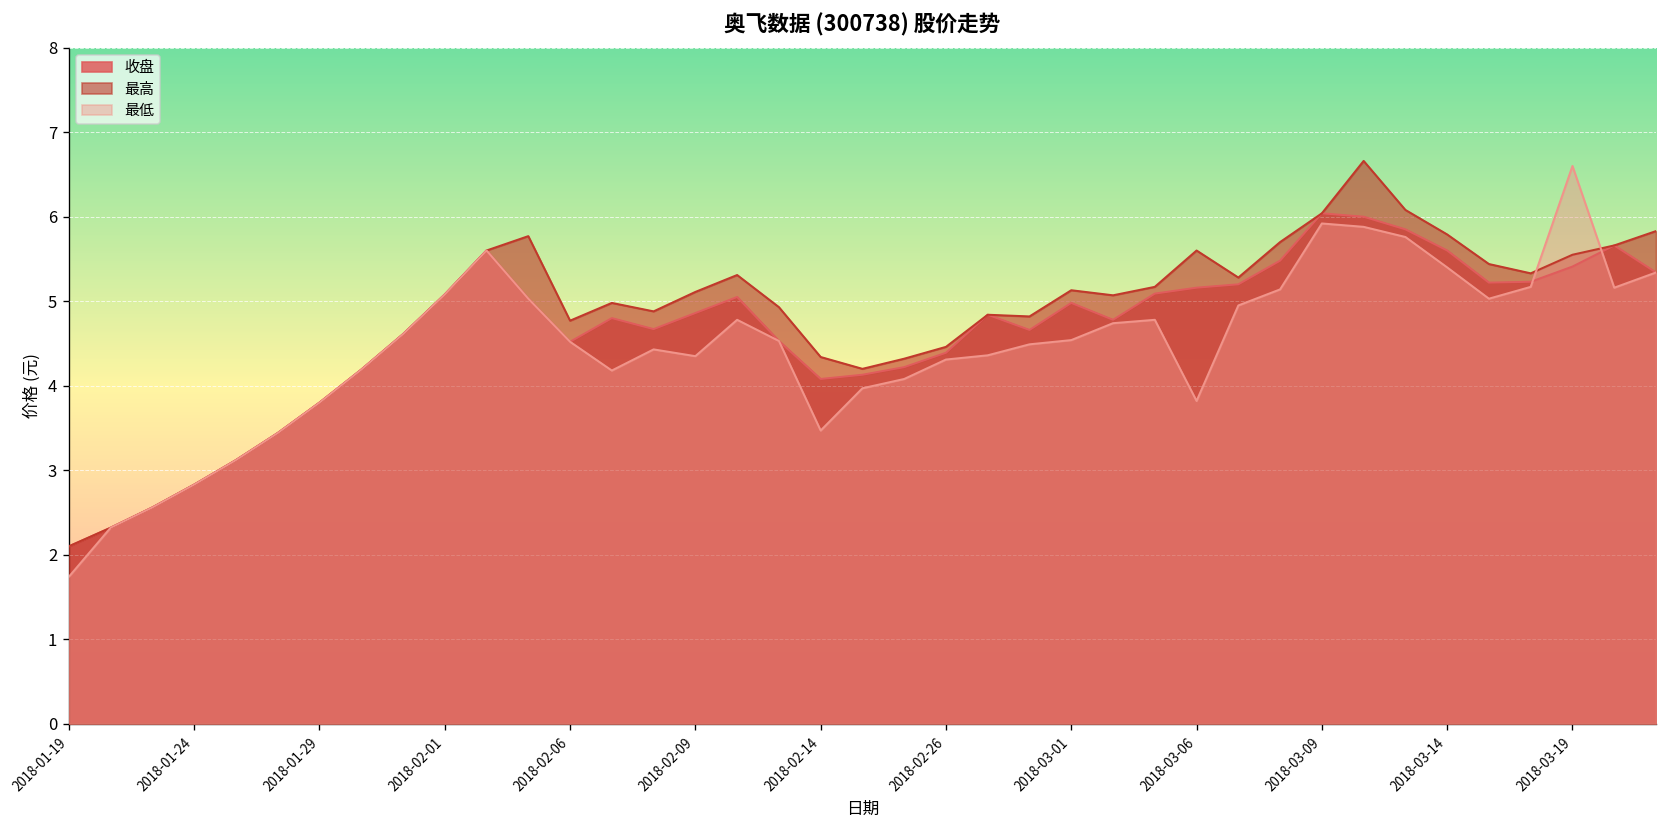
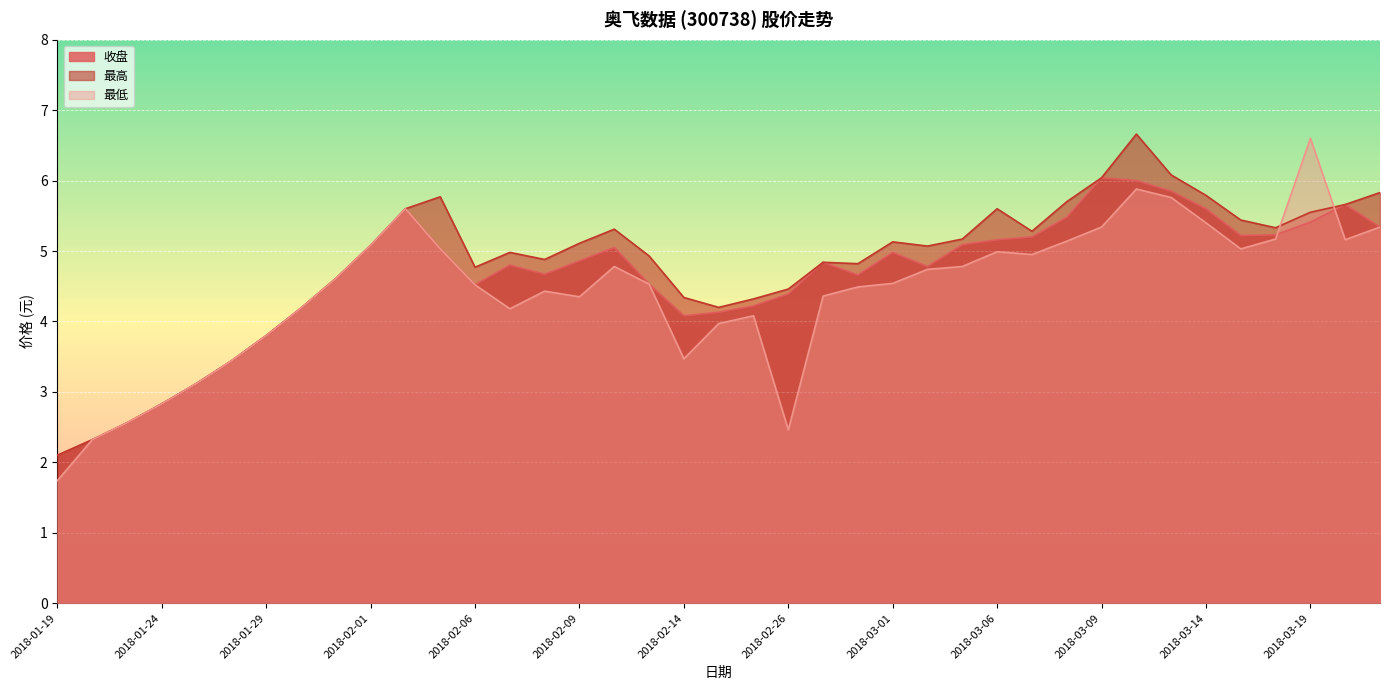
  {
    "最低": {
      "2018-01-19": 1.7,
      "2018-02-09": 4.4,
      "2018-02-14": 3.5,
-     "2018-02-26": 4.3,
+     "2018-02-26": 2.5,
      "2018-03-01": 4.5,
-     "2018-03-06": 3.8,
-     "2018-03-09": 5.9,
+     "2018-03-06": 5.0,
+     "2018-03-09": 5.3,
      "2018-03-14": 5.4,
      "2018-03-19": 6.6
    }
  }
